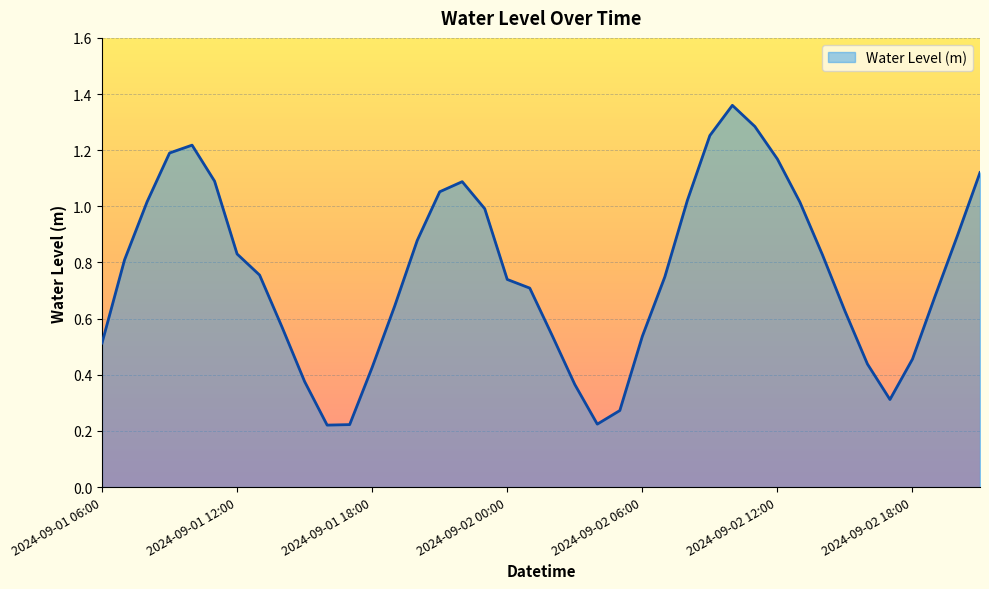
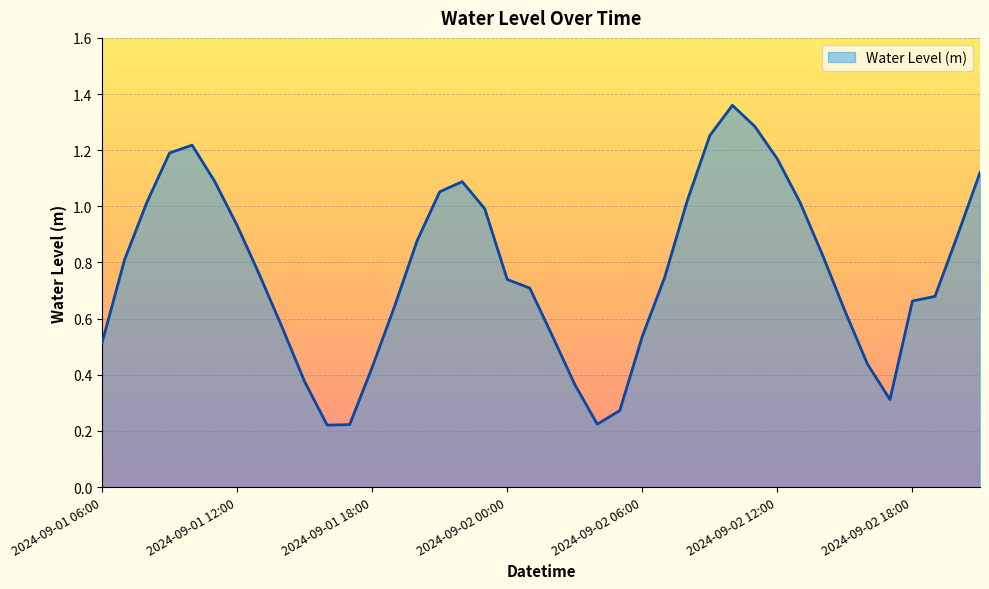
  {
    "2024-09-01 06:00": 0.51,
-   "2024-09-01 12:00": 0.83,
+   "2024-09-01 12:00": 0.93,
    "2024-09-01 18:00": 0.43,
    "2024-09-02 00:00": 0.74,
    "2024-09-02 06:00": 0.54,
    "2024-09-02 12:00": 1.17,
-   "2024-09-02 18:00": 0.46
+   "2024-09-02 18:00": 0.66
  }
